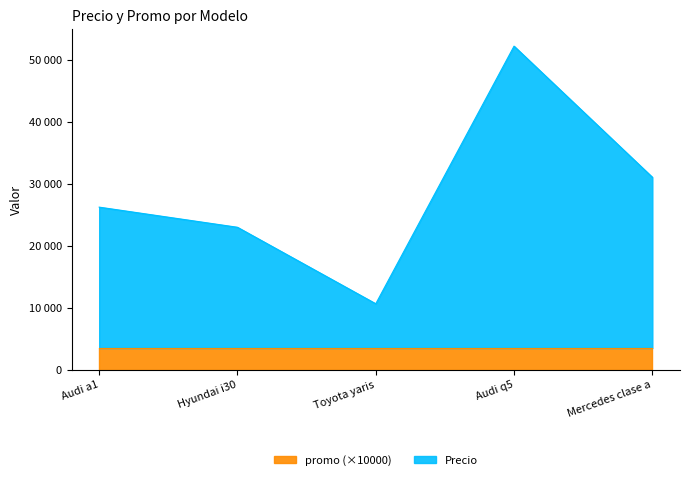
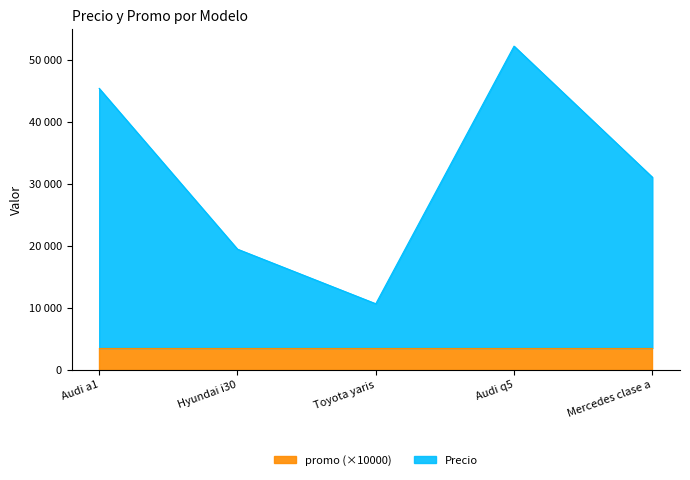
  {
    "promo (×10000)": {
      "Audi a1": 4000,
      "Hyundai i30": 4000,
      "Toyota yaris": 4000,
      "Audi q5": 4000,
      "Mercedes clase a": 4000
    },
    "Precio": {
-     "Audi a1": 26000,
-     "Hyundai i30": 23000,
+     "Audi a1": 45000,
+     "Hyundai i30": 19000,
      "Toyota yaris": 11000,
      "Audi q5": 52000,
      "Mercedes clase a": 31000
    }
  }
